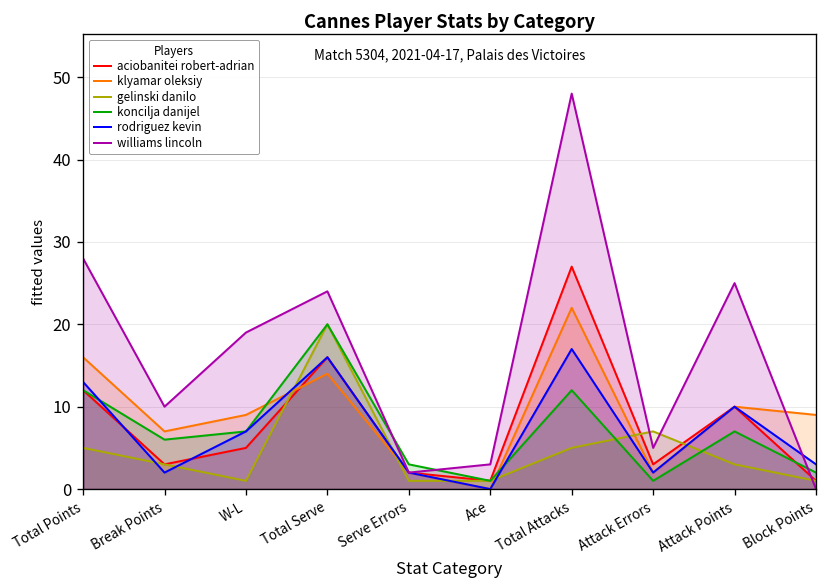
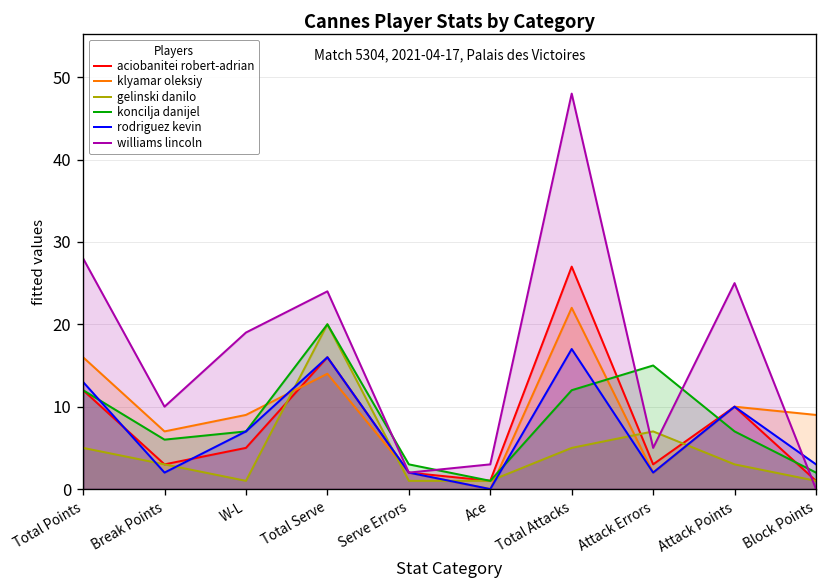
  {
    "aciobanitei robert-adrian": {
      "W-L": 5,
      "Total Attacks": 27,
      "Attack Errors": 3
    },
    "klyamar oleksiy": {
      "Total Points": 16,
      "Break Points": 7,
      "W-L": 9,
      "Total Serve": 14,
      "Total Attacks": 22,
      "Block Points": 9
    },
    "gelinski danilo": {
      "Total Points": 5,
      "W-L": 1,
      "Serve Errors": 1,
      "Total Attacks": 5,
      "Attack Errors": 7,
      "Attack Points": 3
    },
    "koncilja danijel": {
      "Break Points": 6,
      "Serve Errors": 3,
      "Total Attacks": 12,
-     "Attack Errors": 1,
+     "Attack Errors": 15,
      "Attack Points": 7,
      "Block Points": 2
    },
    "rodriguez kevin": {
      "Total Points": 13,
      "Break Points": 2,
      "Total Attacks": 17,
      "Block Points": 3
    },
    "williams lincoln": {
      "Total Points": 28,
      "Break Points": 10,
      "W-L": 19,
      "Total Serve": 24,
      "Ace": 3,
      "Total Attacks": 48,
      "Attack Errors": 5,
      "Attack Points": 25,
      "Block Points": 0
    }
  }
